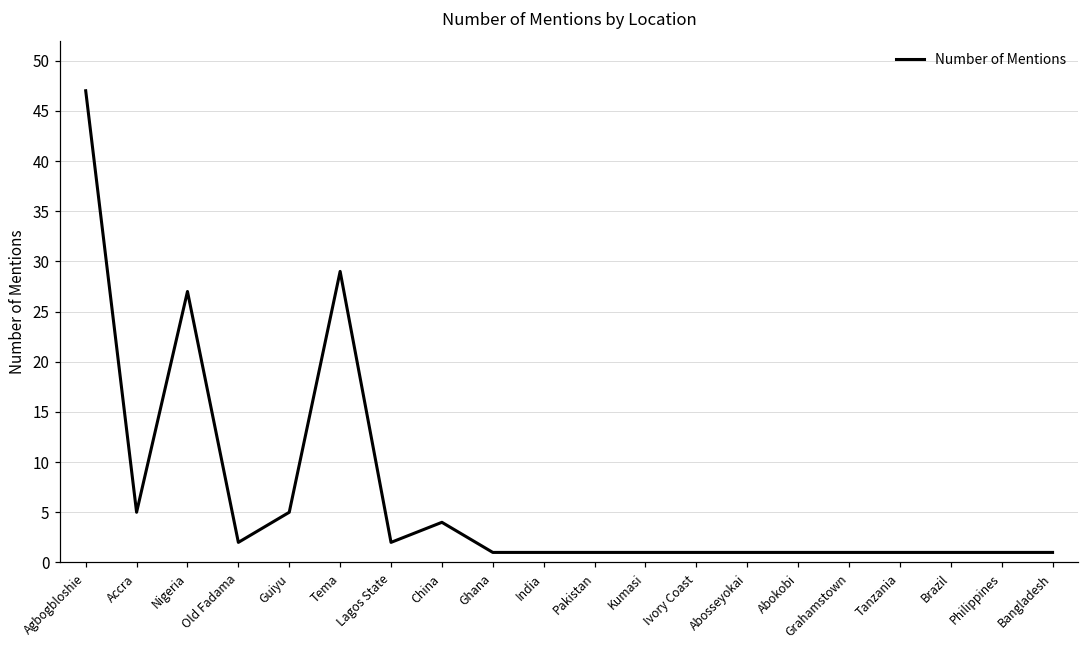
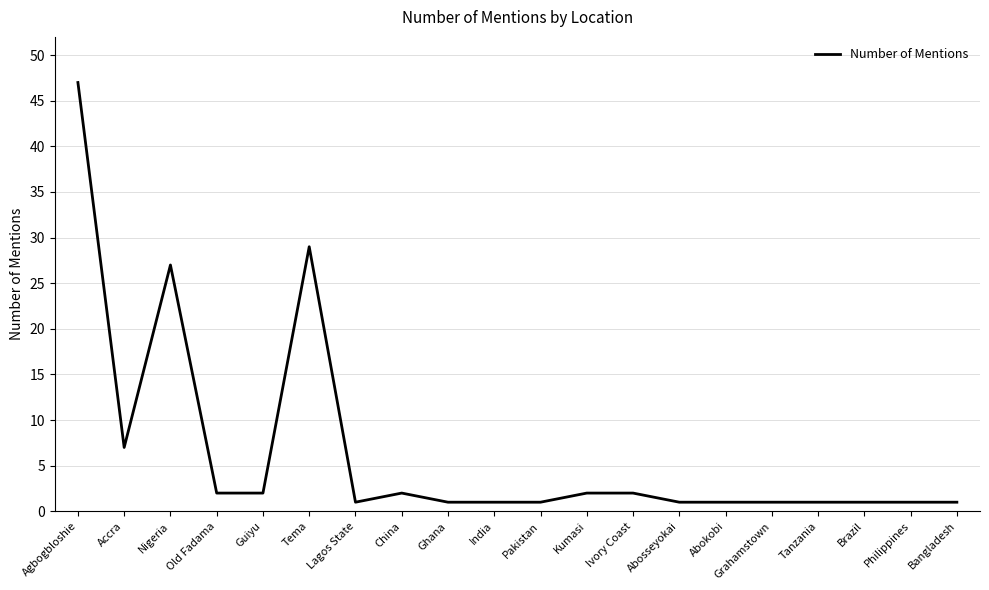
  {
    "Agbogbloshie": 47,
-   "Accra": 5,
+   "Accra": 7,
    "Nigeria": 27,
    "Old Fadama": 2,
-   "Guiyu": 5,
+   "Guiyu": 2,
    "Tema": 29,
-   "Lagos State": 2,
-   "China": 4,
+   "Lagos State": 1,
+   "China": 2,
    "Ghana": 1,
    "India": 1,
    "Pakistan": 1,
-   "Kumasi": 1,
-   "Ivory Coast": 1,
+   "Kumasi": 2,
+   "Ivory Coast": 2,
    "Abosseyokai": 1,
    "Abokobi": 1,
    "Grahamstown": 1,
    "Tanzania": 1,
    "Brazil": 1,
    "Philippines": 1,
    "Bangladesh": 1
  }
